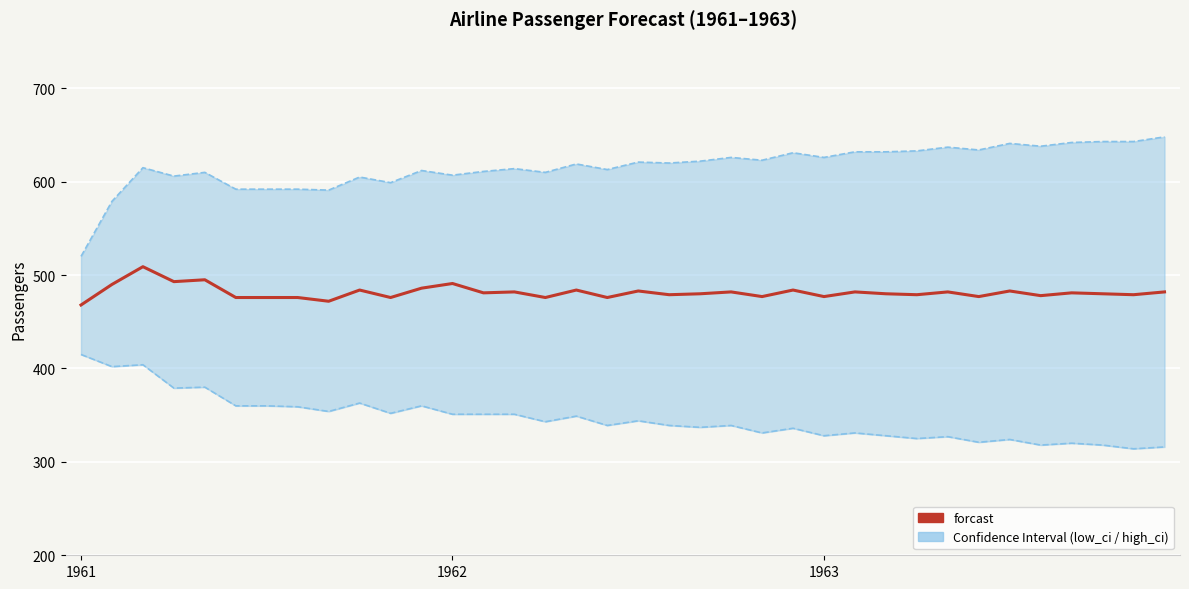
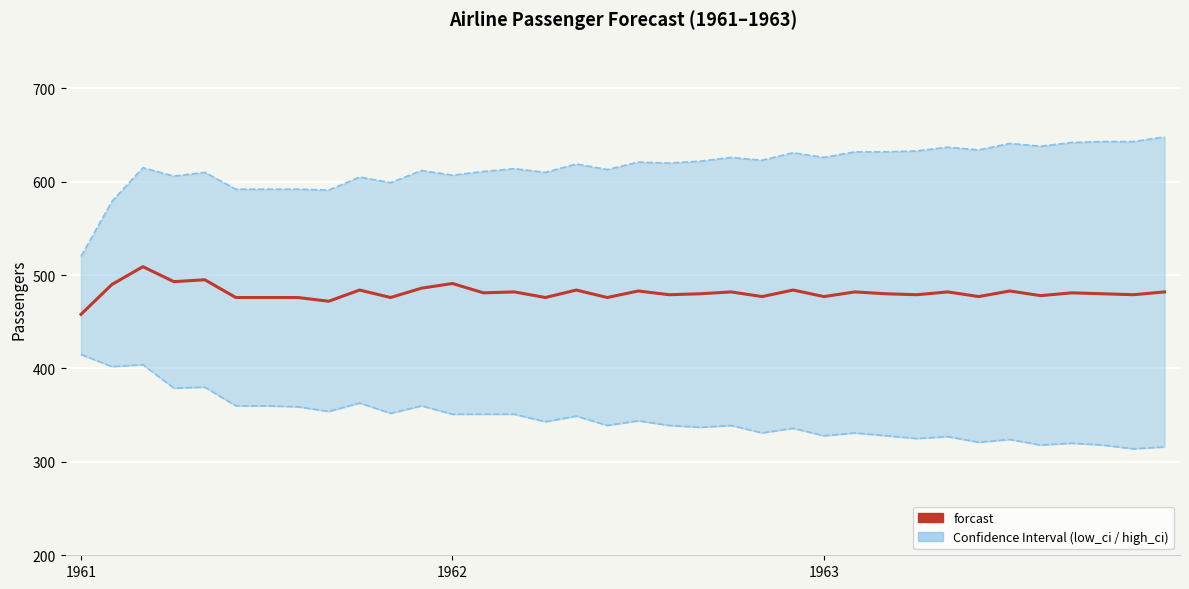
  {
    "forcast": {
-     "1961": 470,
+     "1961": 460,
      "1962": 490,
      "1963": 480
    }
  }
